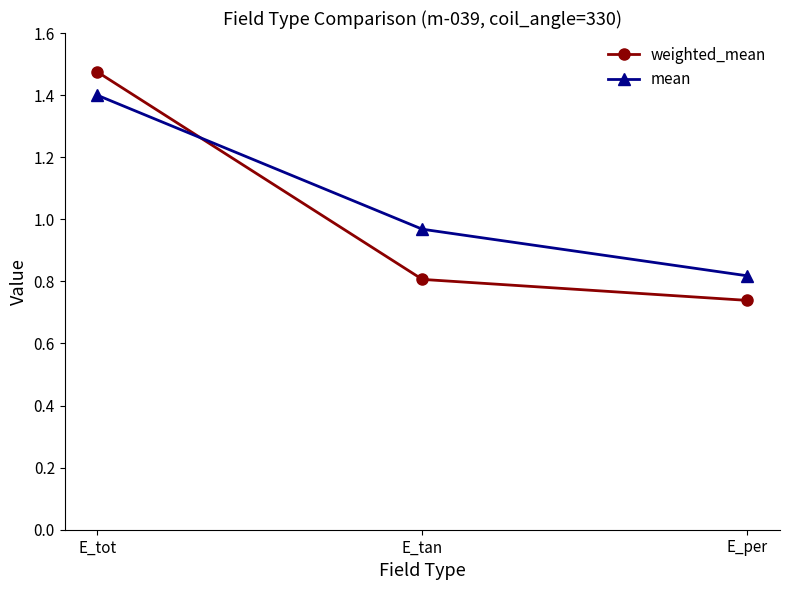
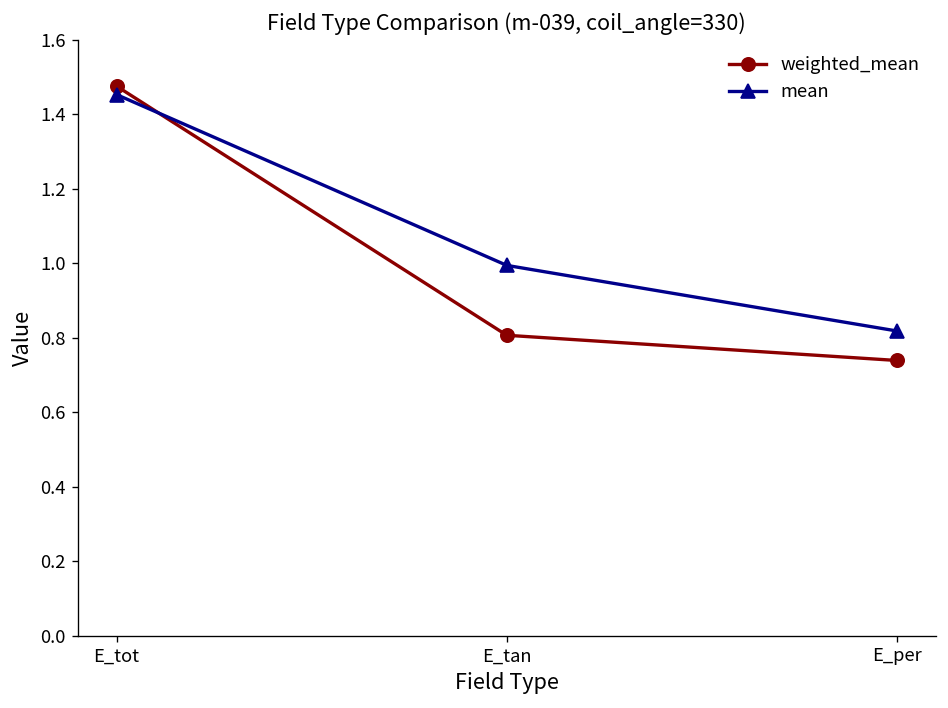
  {
    "weighted_mean": {
      "E_tot": 1.48,
      "E_tan": 0.81,
      "E_per": 0.74
    },
    "mean": {
-     "E_tot": 1.40,
-     "E_tan": 0.97,
+     "E_tot": 1.45,
+     "E_tan": 0.99,
      "E_per": 0.82
    }
  }
